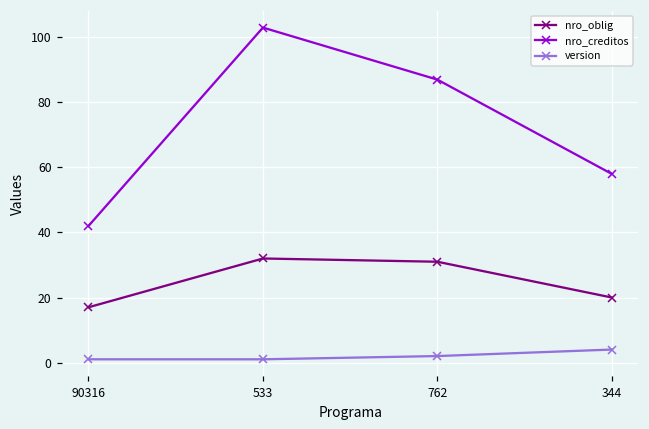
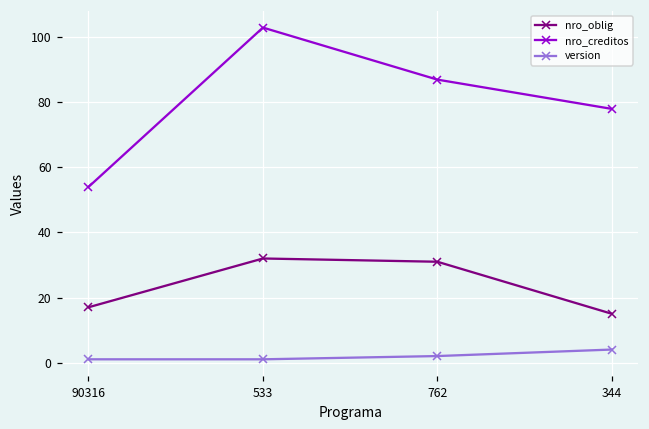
  {
    "nro_oblig": {
      "90316": 17,
      "533": 32,
      "762": 31,
-     "344": 20
+     "344": 15
    },
    "nro_creditos": {
-     "90316": 42,
+     "90316": 54,
      "533": 103,
      "762": 87,
-     "344": 58
+     "344": 78
    },
    "version": {
      "90316": 1,
      "533": 1,
      "762": 2,
      "344": 4
    }
  }
